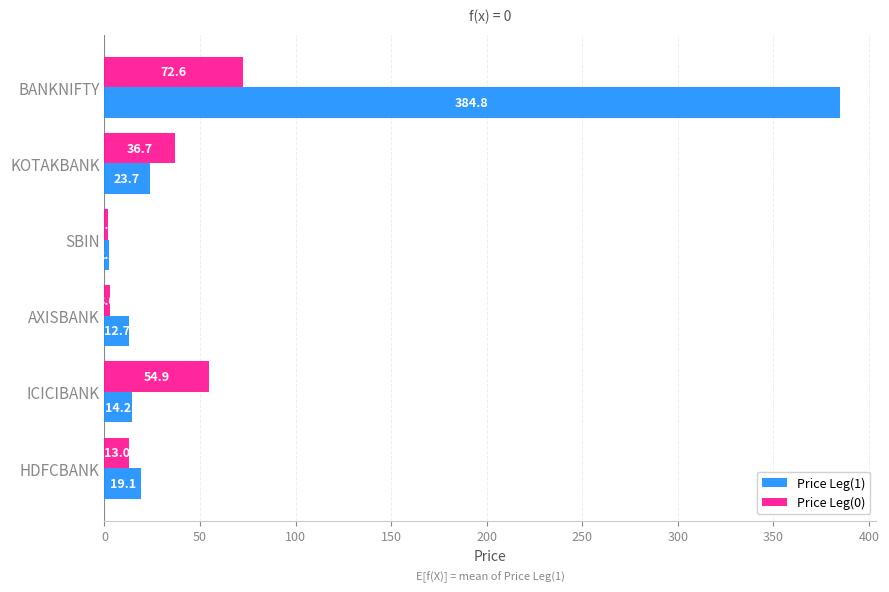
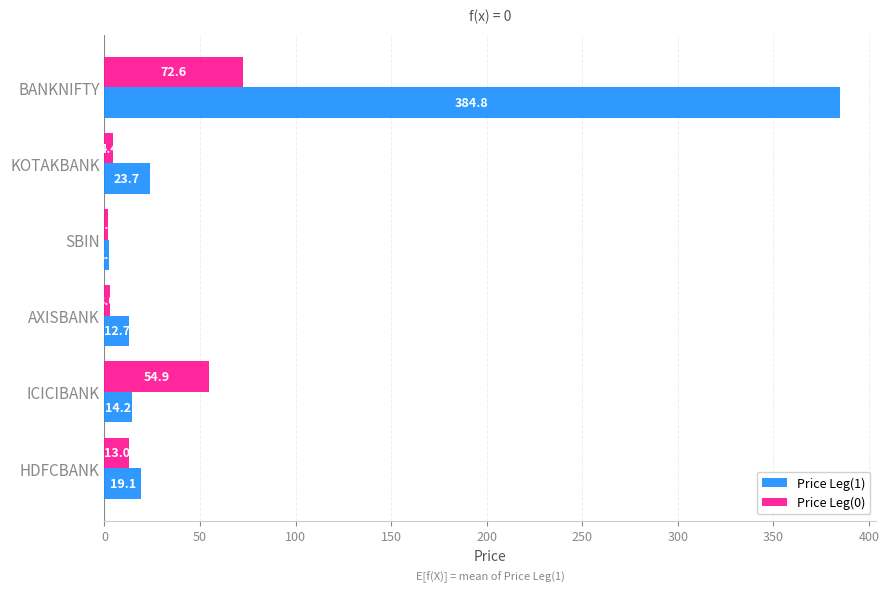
  {
    "Price Leg(1)": {
      "BANKNIFTY": 384.8,
      "KOTAKBANK": 23.7,
      "AXISBANK": 12.7,
      "ICICIBANK": 14.2,
      "HDFCBANK": 19.1
    },
    "Price Leg(0)": {
-     "KOTAKBANK": 37,
+     "KOTAKBANK": 4,
      "SBIN": 2,
      "AXISBANK": 3
    }
  }
